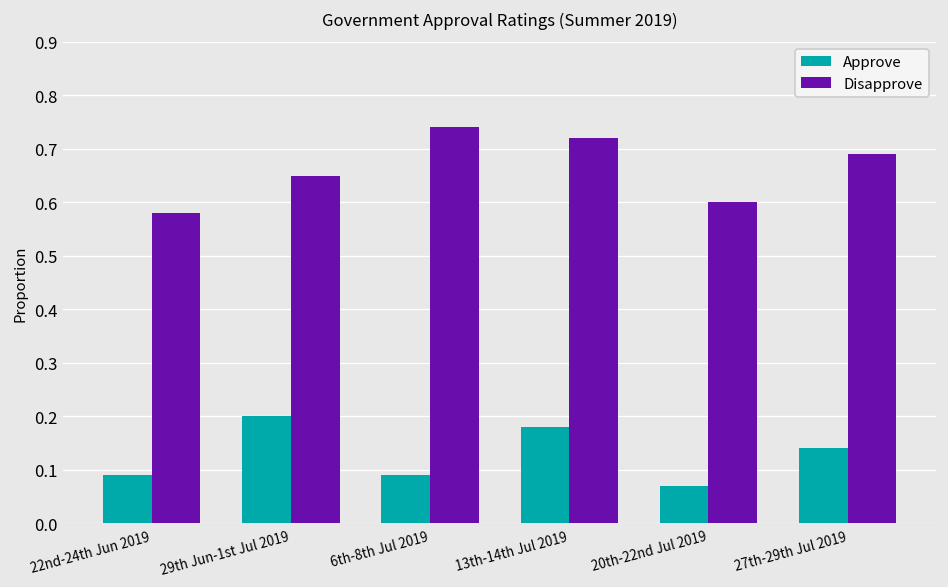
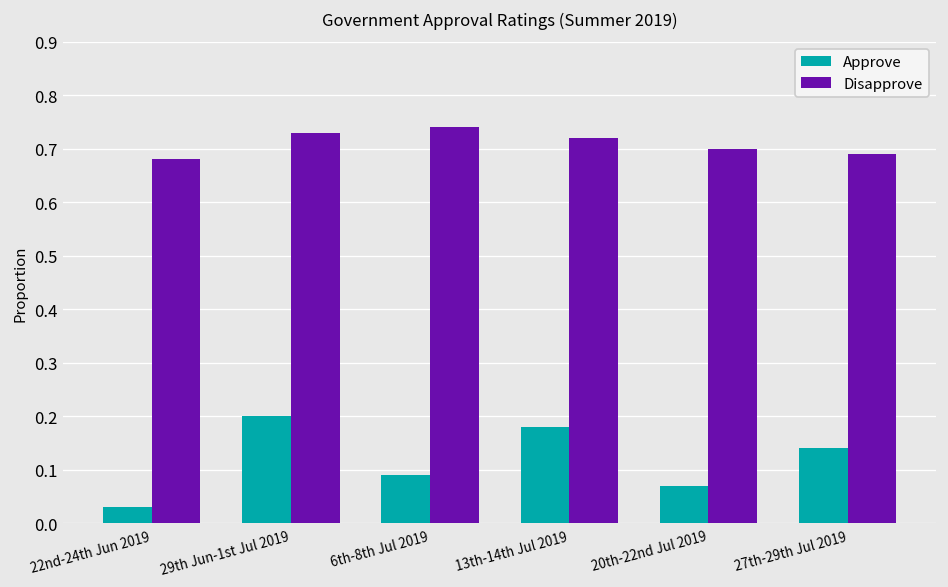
  {
    "Approve": {
-     "22nd-24th Jun 2019": 0.09,
+     "22nd-24th Jun 2019": 0.03,
      "29th Jun-1st Jul 2019": 0.20,
      "6th-8th Jul 2019": 0.09,
      "13th-14th Jul 2019": 0.18,
      "20th-22nd Jul 2019": 0.07,
      "27th-29th Jul 2019": 0.14
    },
    "Disapprove": {
-     "22nd-24th Jun 2019": 0.58,
-     "29th Jun-1st Jul 2019": 0.65,
+     "22nd-24th Jun 2019": 0.68,
+     "29th Jun-1st Jul 2019": 0.73,
      "6th-8th Jul 2019": 0.74,
      "13th-14th Jul 2019": 0.72,
-     "20th-22nd Jul 2019": 0.6,
+     "20th-22nd Jul 2019": 0.7,
      "27th-29th Jul 2019": 0.69
    }
  }
